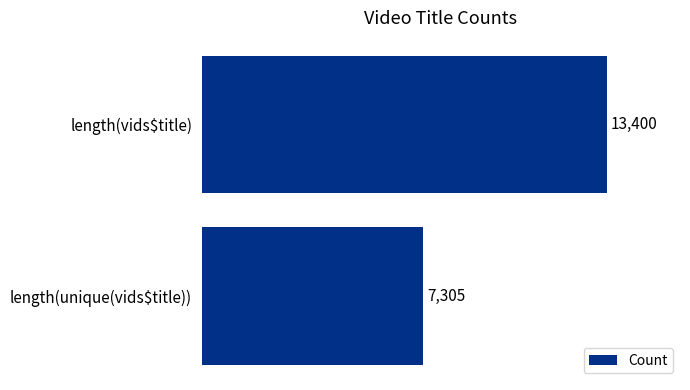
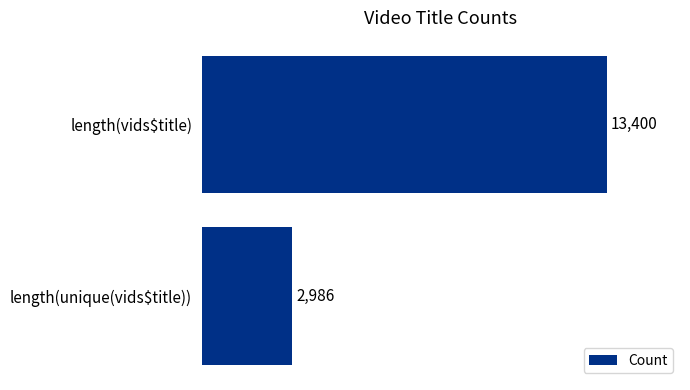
  {
    "length(vids$title)": "13,400",
-   "length(unique(vids$title))": "7,305"
+   "length(unique(vids$title))": "2,986"
  }
